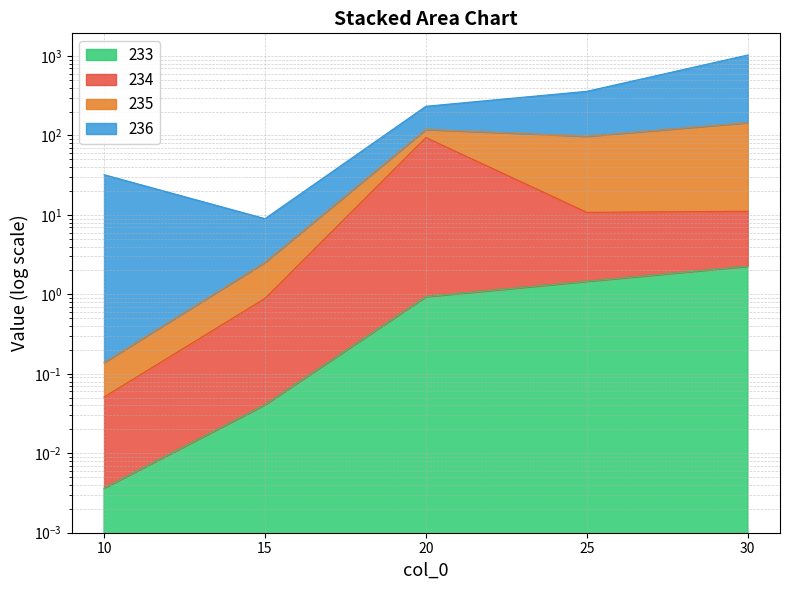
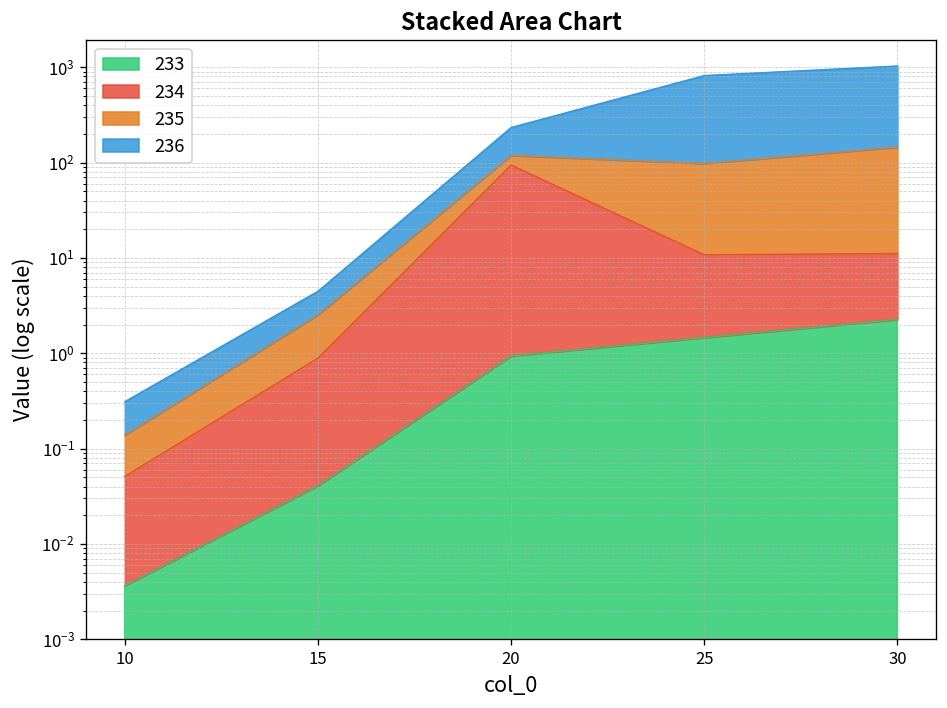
  {
    "233": {
      "10": 0.004,
      "15": 0.04,
      "20": 0.9,
      "25": 1.5,
      "30": 2.3
    },
    "236": {
-     "10": 32,
-     "15": 6,
+     "10": 0.17,
+     "15": 1.9,
      "20": 110,
-     "25": 260,
+     "25": 700,
      "30": 900
    }
  }
